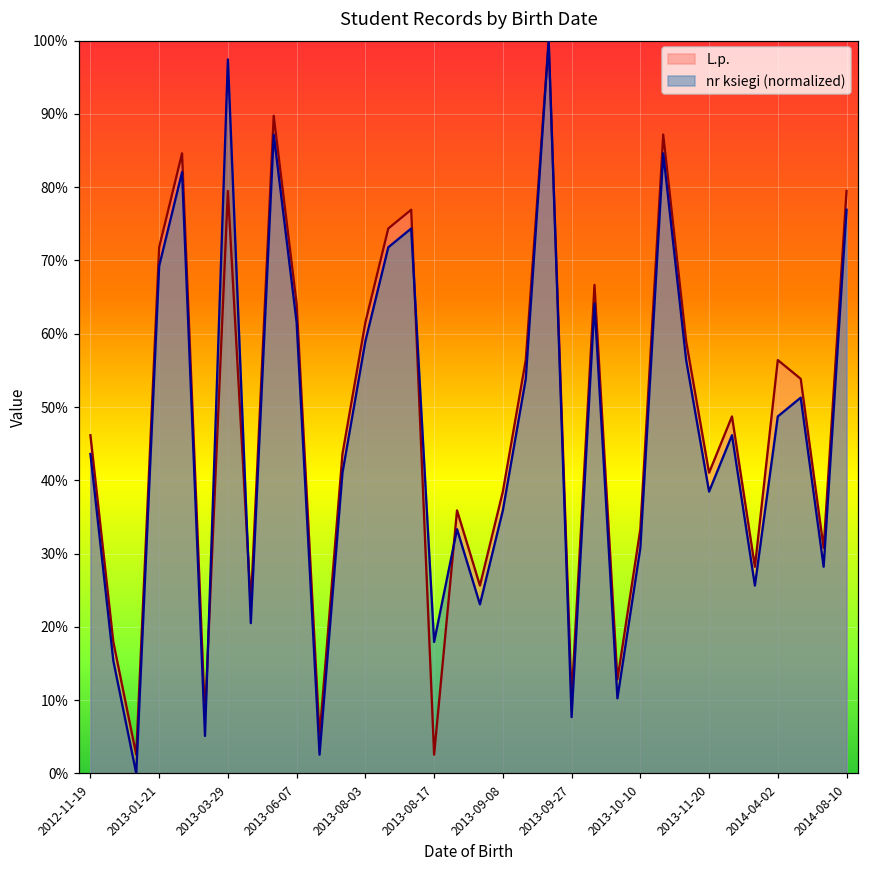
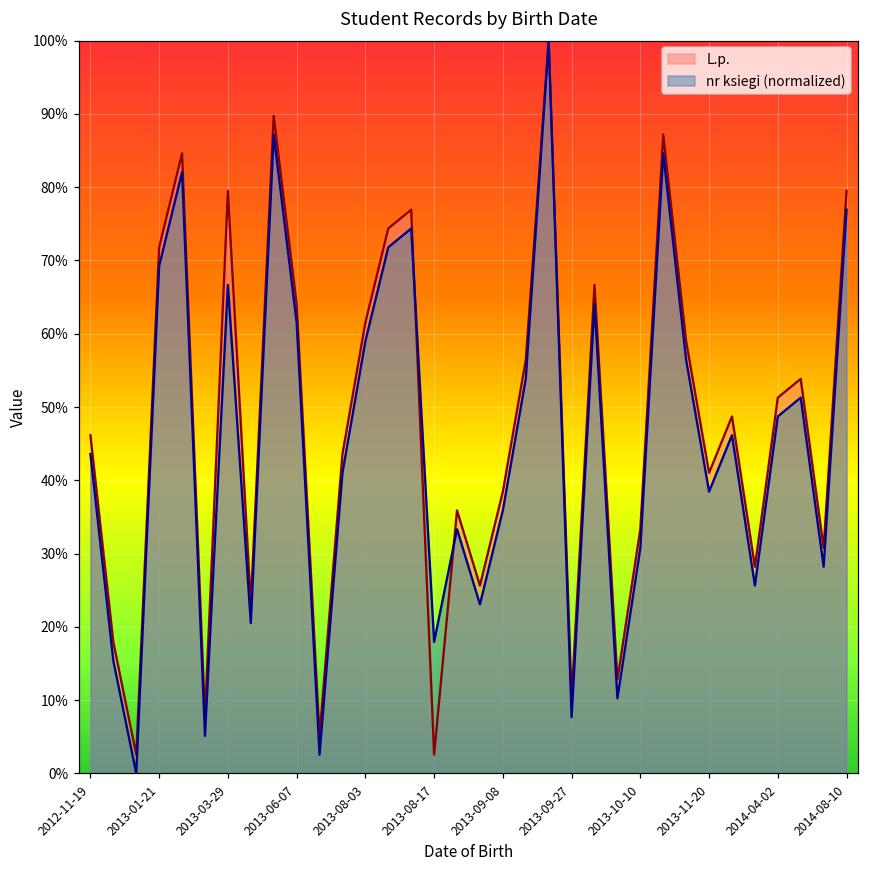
  {
    "L.p.": {
      "2012-11-19": "46%",
      "2013-01-21": "72%",
      "2013-03-29": "79%",
      "2013-06-07": "64%",
      "2013-08-03": "62%",
      "2013-08-17": "3%",
      "2013-09-08": "38%",
      "2013-09-27": "10%",
      "2013-10-10": "33%",
      "2013-11-20": "41%",
-     "2014-04-02": "56%",
+     "2014-04-02": "51%",
      "2014-08-10": "79%"
    },
    "nr ksiegi (normalized)": {
      "2012-11-19": "44%",
      "2013-01-21": "69%",
-     "2013-03-29": "97%",
+     "2013-03-29": "67%",
      "2013-06-07": "62%",
      "2013-08-03": "59%",
      "2013-08-17": "18%",
      "2013-09-08": "36%",
      "2013-09-27": "8%",
      "2013-10-10": "31%",
      "2013-11-20": "38%",
      "2014-04-02": "49%",
      "2014-08-10": "77%"
    }
  }
